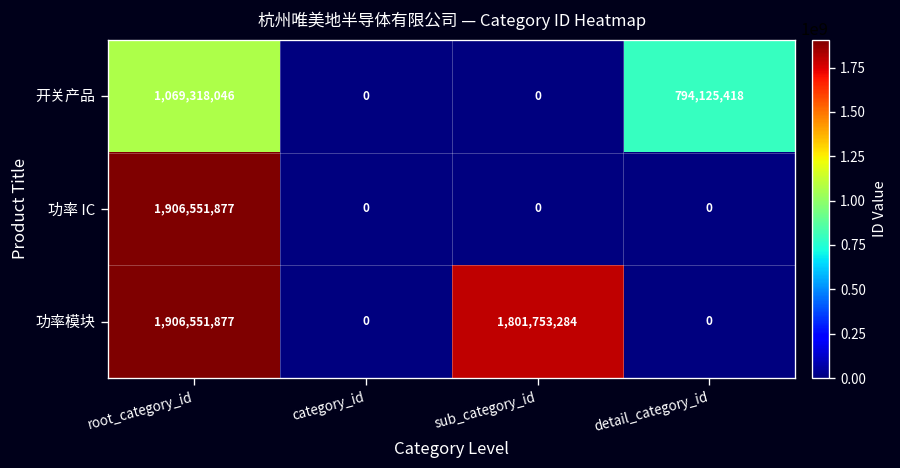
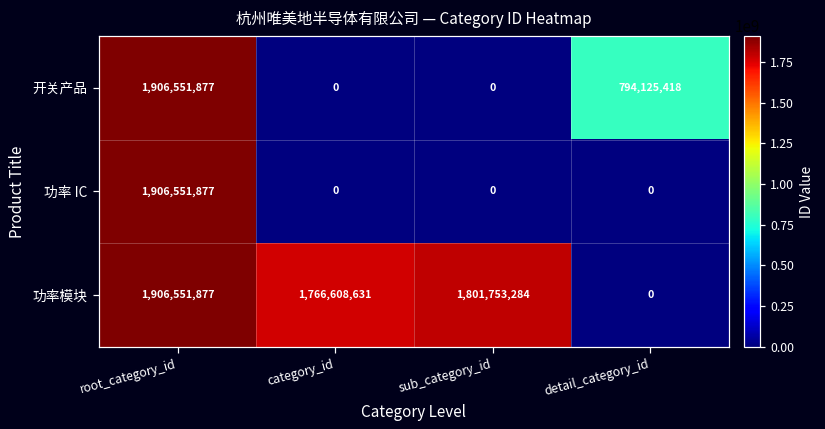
  {
    "开关产品": {
-     "root_category_id": "1,069,318,046",
+     "root_category_id": "1,906,551,877",
      "category_id": "0",
      "sub_category_id": "0",
      "detail_category_id": "794,125,418"
    },
    "功率 IC": {
      "root_category_id": "1,906,551,877",
      "category_id": "0",
      "sub_category_id": "0",
      "detail_category_id": "0"
    },
    "功率模块": {
      "root_category_id": "1,906,551,877",
-     "category_id": "0",
+     "category_id": "1,766,608,631",
      "sub_category_id": "1,801,753,284",
      "detail_category_id": "0"
    }
  }
